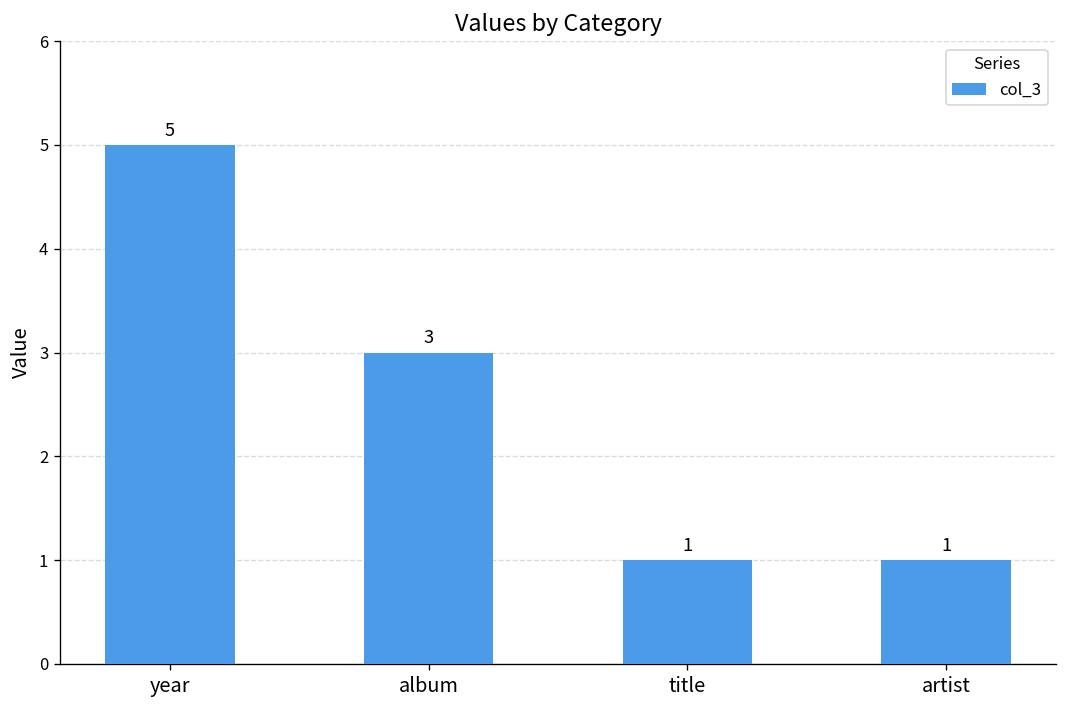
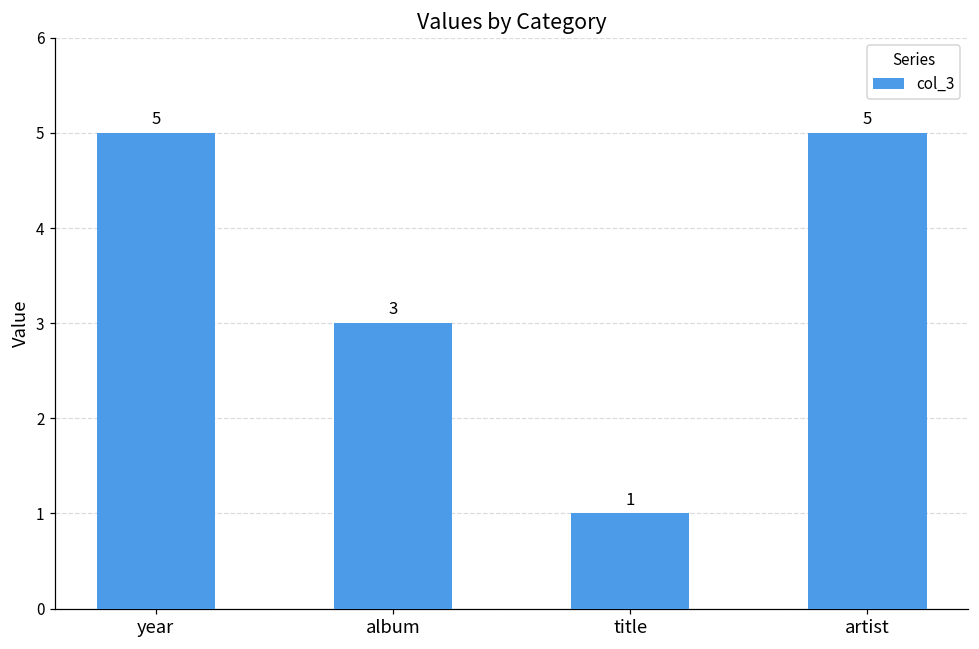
  {
    "year": 5,
    "album": 3,
    "title": 1,
-   "artist": 1
+   "artist": 5
  }
